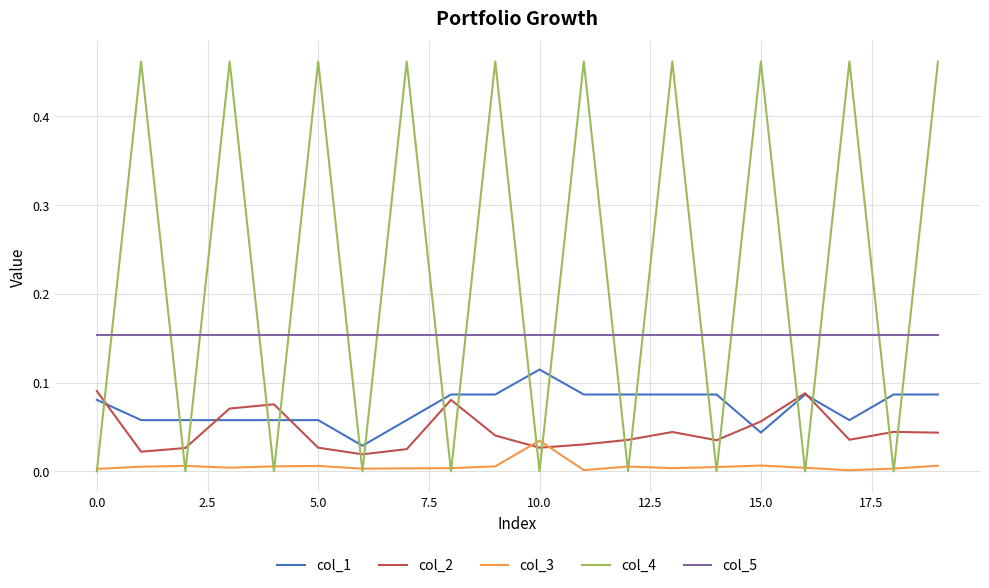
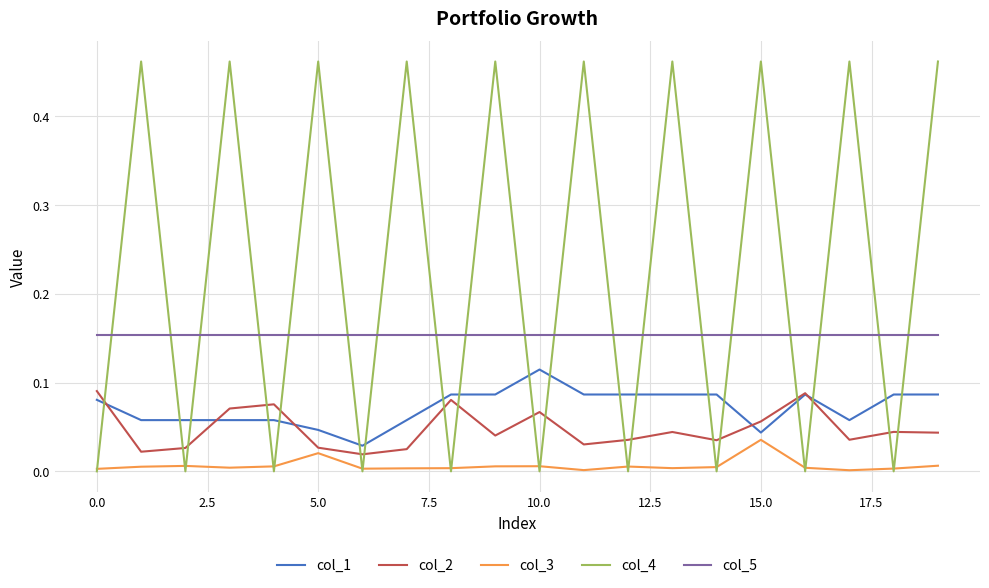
  {
    "col_1": {
      "0.0": 0.08,
-     "5.0": 0.06,
+     "5.0": 0.05,
      "10.0": 0.11,
      "15.0": 0.04
    },
    "col_2": {
      "0.0": 0.09,
      "5.0": 0.03,
-     "10.0": 0.03,
+     "10.0": 0.07,
      "15.0": 0.06
    },
    "col_3": {
-     "5.0": 0.01,
-     "10.0": 0.03,
-     "15.0": 0.01
+     "5.0": 0.02,
+     "10.0": 0.01,
+     "15.0": 0.04
    },
    "col_4": {
      "5.0": 0.46,
      "10.0": 0.00,
      "15.0": 0.46
    },
    "col_5": {
      "0.0": 0.15,
      "5.0": 0.15,
      "10.0": 0.15,
      "15.0": 0.15
    }
  }
